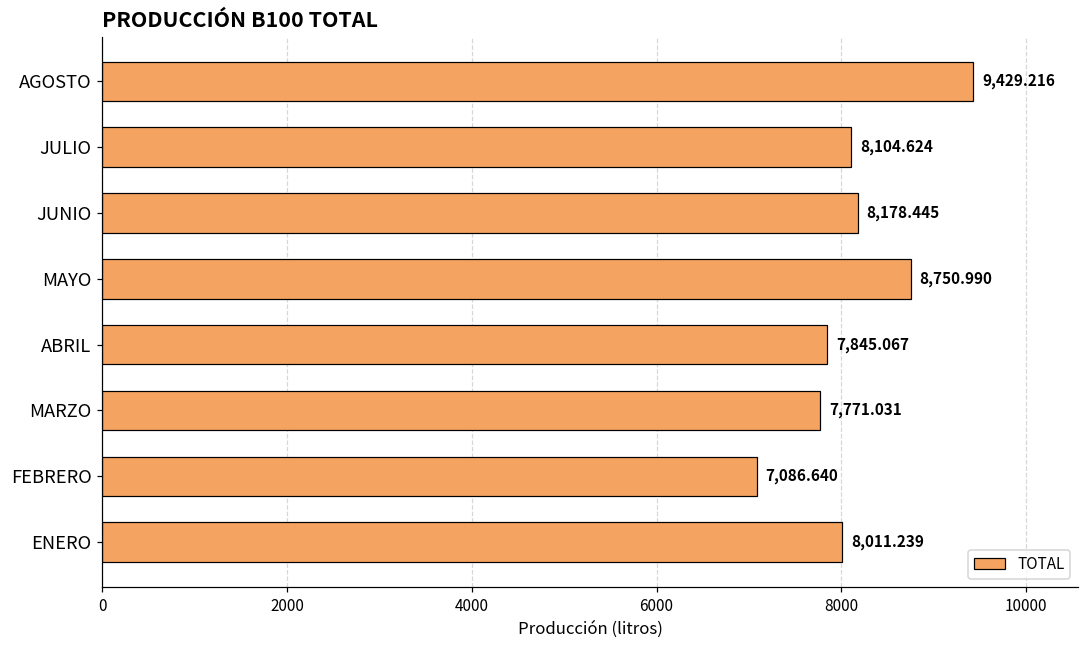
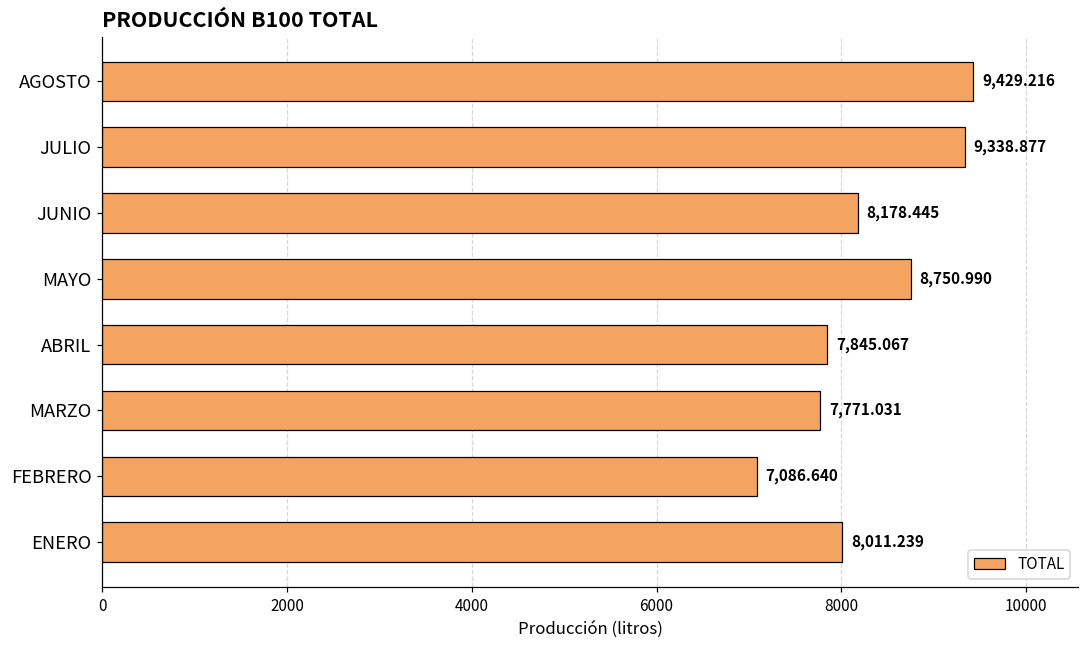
  {
    "AGOSTO": "9,429.216",
-   "JULIO": "8,104.624",
+   "JULIO": "9,338.877",
    "JUNIO": "8,178.445",
    "MAYO": "8,750.990",
    "ABRIL": "7,845.067",
    "MARZO": "7,771.031",
    "FEBRERO": "7,086.640",
    "ENERO": "8,011.239"
  }
